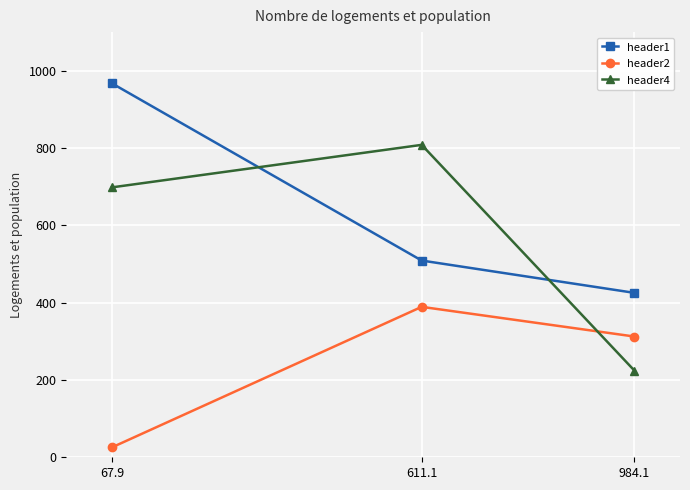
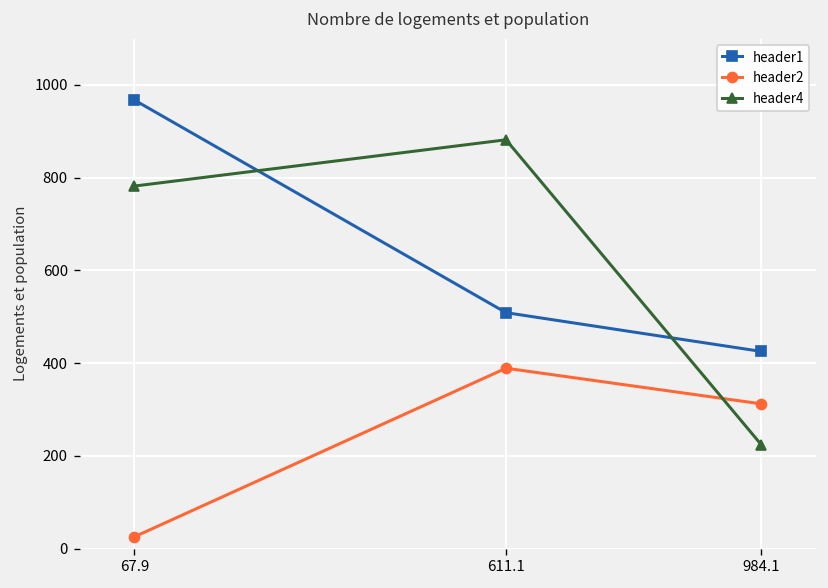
  {
    "header1": {
      "67.9": 970,
      "611.1": 510,
      "984.1": 430
    },
    "header2": {
      "67.9": 30,
      "611.1": 390,
      "984.1": 310
    },
    "header4": {
-     "67.9": 700,
-     "611.1": 810,
+     "67.9": 780,
+     "611.1": 880,
      "984.1": 220
    }
  }
